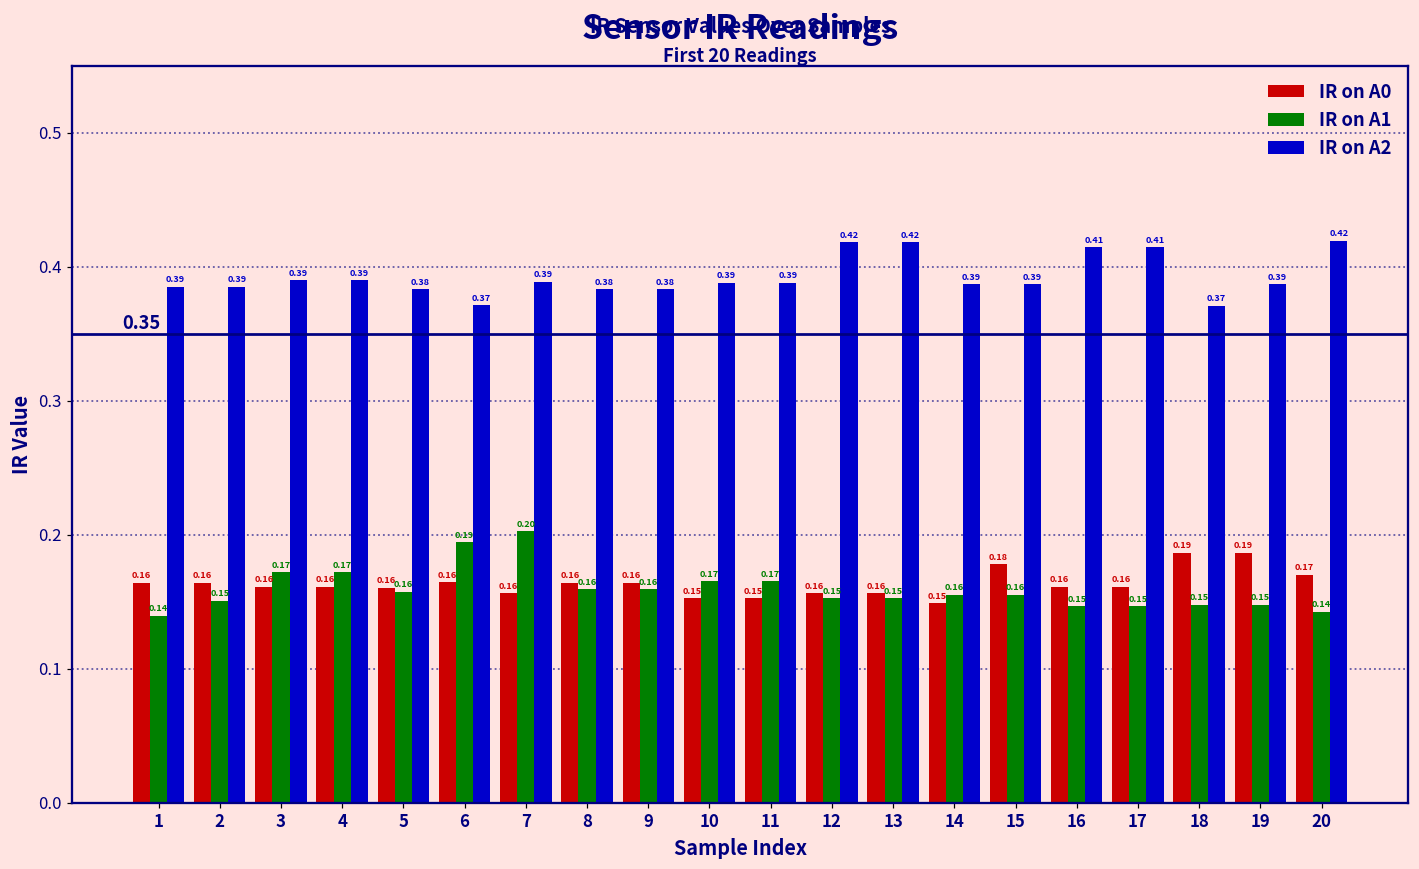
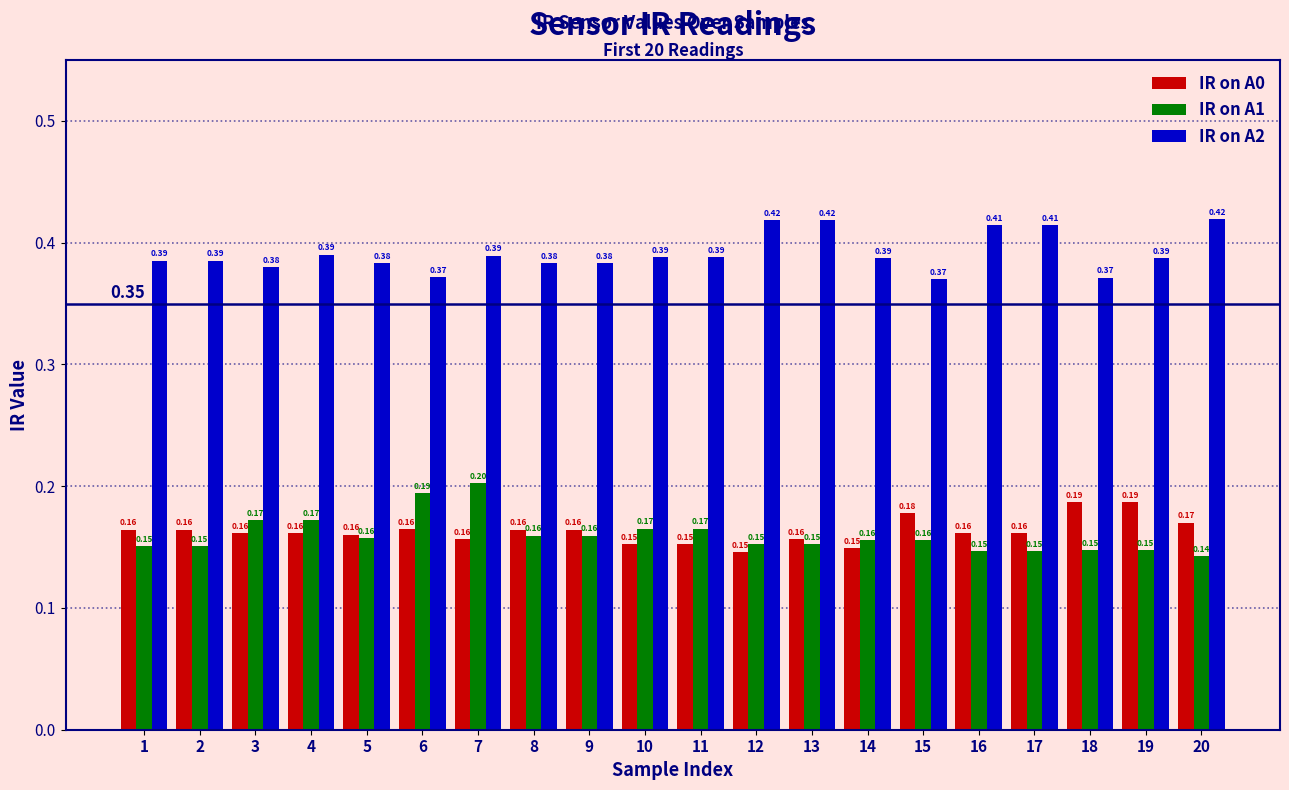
  {
    "IR on A0": {
      "1": 0.16,
      "2": 0.16,
      "3": 0.16,
      "4": 0.16,
      "5": 0.16,
      "6": 0.16,
      "7": 0.16,
      "8": 0.16,
      "9": 0.16,
      "10": 0.15,
      "11": 0.15,
-     "12": 0.16,
+     "12": 0.15,
      "13": 0.16,
      "14": 0.15,
      "15": 0.18,
      "16": 0.16,
      "17": 0.16,
      "18": 0.19,
      "19": 0.19,
      "20": 0.17
    },
    "IR on A1": {
-     "1": 0.14,
+     "1": 0.15,
      "2": 0.15,
      "3": 0.17,
      "4": 0.17,
      "5": 0.16,
      "6": 0.19,
      "7": 0.20,
      "8": 0.16,
      "9": 0.16,
      "10": 0.17,
      "11": 0.17,
      "12": 0.15,
      "13": 0.15,
      "14": 0.16,
      "15": 0.16,
      "16": 0.15,
      "17": 0.15,
      "18": 0.15,
      "19": 0.15,
      "20": 0.14
    },
    "IR on A2": {
      "1": 0.39,
      "2": 0.39,
-     "3": 0.39,
+     "3": 0.38,
      "4": 0.39,
      "5": 0.38,
      "6": 0.37,
      "7": 0.39,
      "8": 0.38,
      "9": 0.38,
      "10": 0.39,
      "11": 0.39,
      "12": 0.42,
      "13": 0.42,
      "14": 0.39,
-     "15": 0.39,
+     "15": 0.37,
      "16": 0.41,
      "17": 0.41,
      "18": 0.37,
      "19": 0.39,
      "20": 0.42
    }
  }
